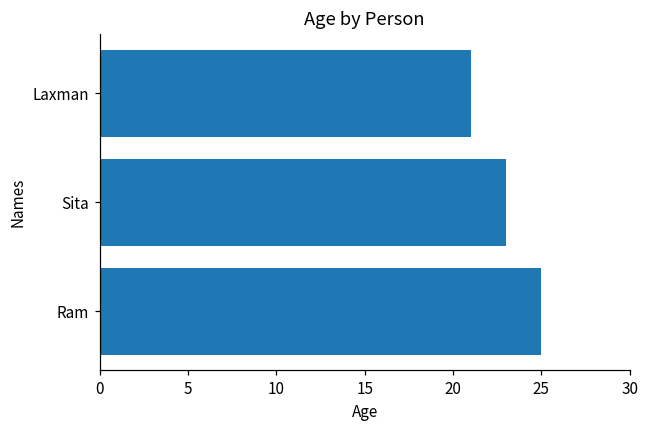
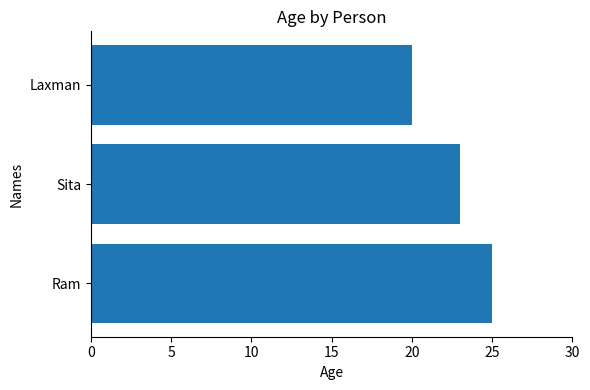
  {
-   "Laxman": 21,
+   "Laxman": 20,
    "Sita": 23,
    "Ram": 25
  }
